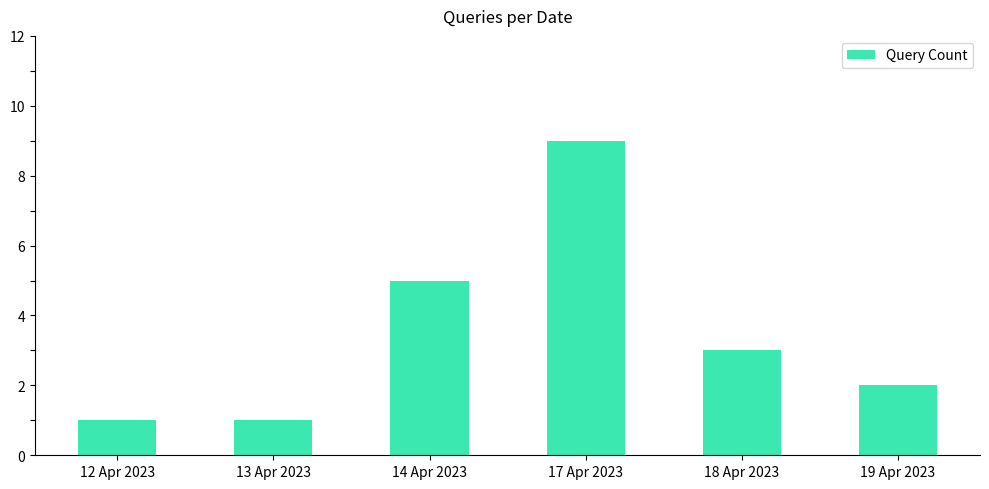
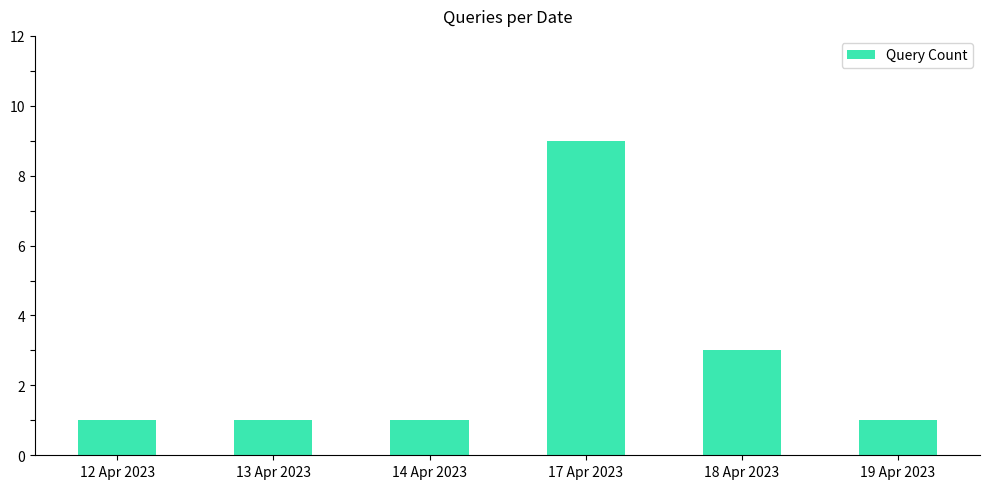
  {
    "12 Apr 2023": 1,
    "13 Apr 2023": 1,
-   "14 Apr 2023": 5,
+   "14 Apr 2023": 1,
    "17 Apr 2023": 9,
    "18 Apr 2023": 3,
-   "19 Apr 2023": 2
+   "19 Apr 2023": 1
  }
